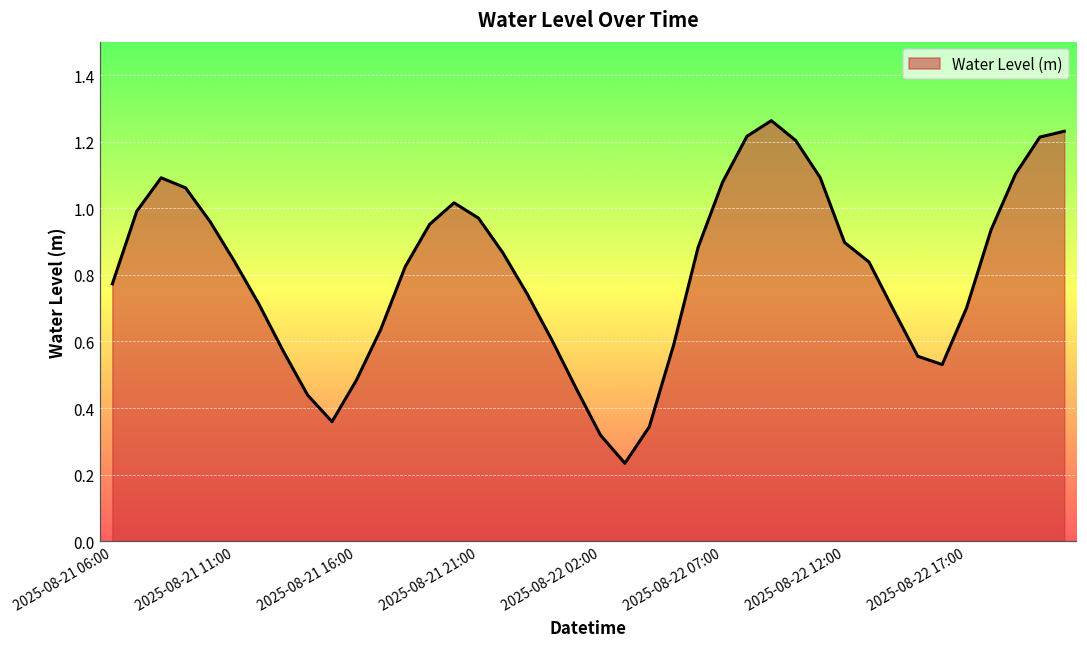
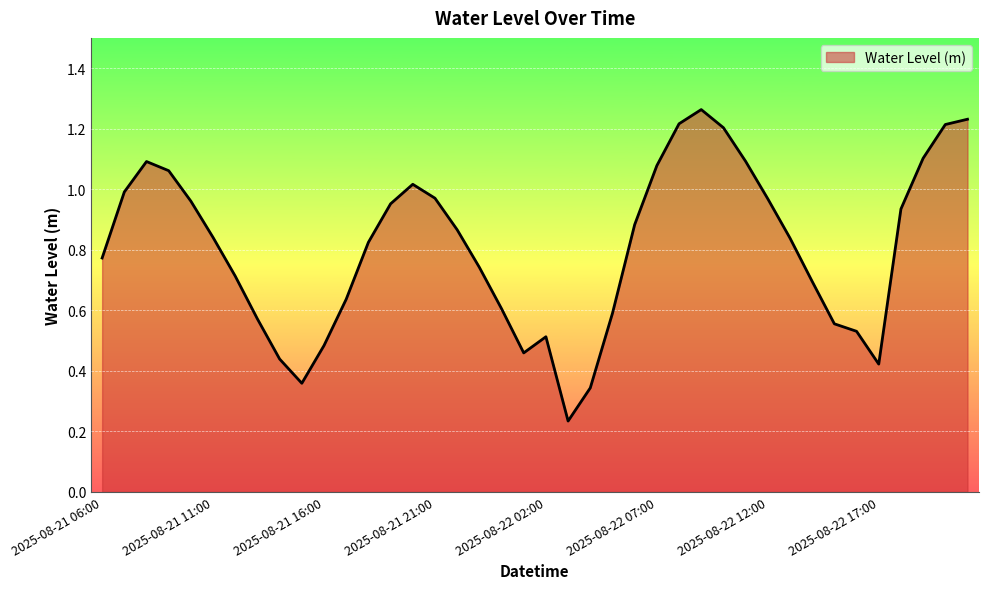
  {
    "2025-08-21 06:00": 0.77,
    "2025-08-21 11:00": 0.84,
    "2025-08-21 16:00": 0.48,
    "2025-08-21 21:00": 0.97,
-   "2025-08-22 02:00": 0.32,
+   "2025-08-22 02:00": 0.51,
    "2025-08-22 07:00": 1.08,
-   "2025-08-22 12:00": 0.90,
-   "2025-08-22 17:00": 0.70
+   "2025-08-22 12:00": 0.97,
+   "2025-08-22 17:00": 0.42
  }
